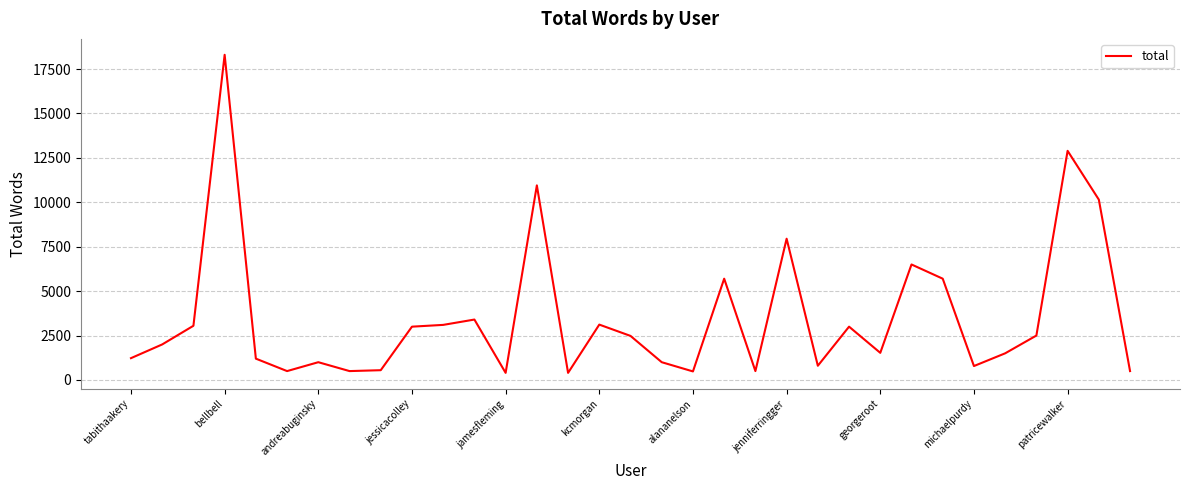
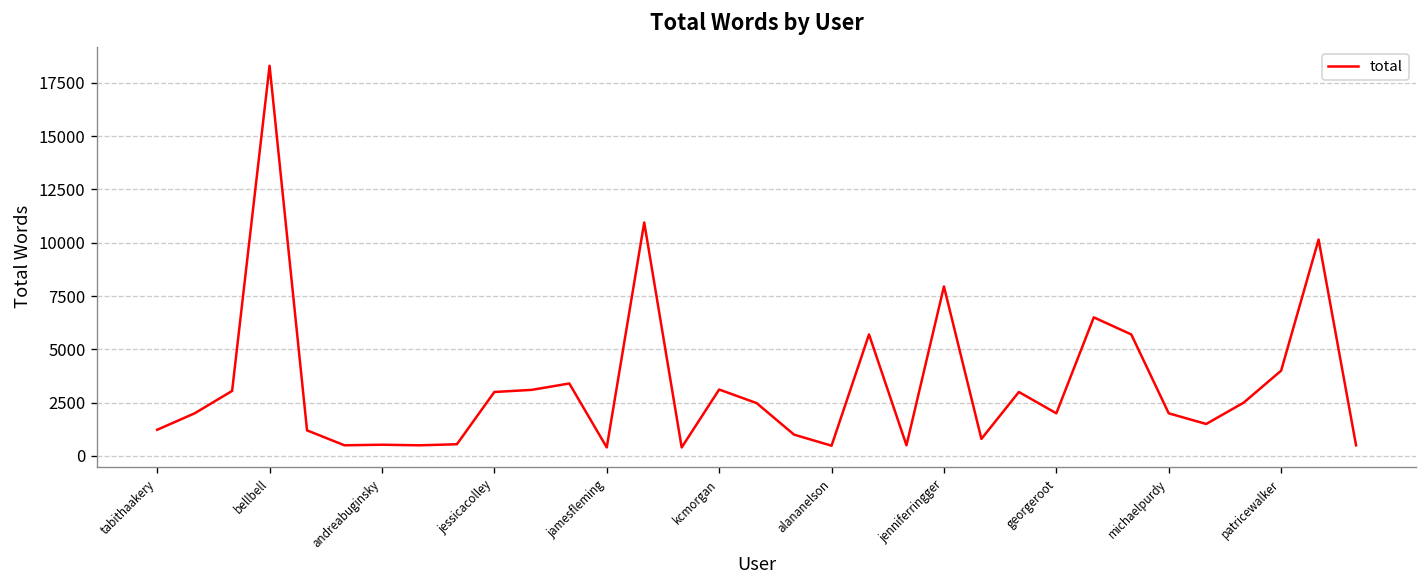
  {
    "tabithaakery": 1200,
    "bellbell": 18300,
-   "andreabuginsky": 1000,
+   "andreabuginsky": 500,
    "jessicacolley": 3000,
    "jamesfleming": 400,
    "kcmorgan": 3100,
    "alananelson": 500,
    "jenniferringger": 8000,
-   "georgeroot": 1500,
-   "michaelpurdy": 800,
-   "patricewalker": 12900
+   "georgeroot": 2000,
+   "michaelpurdy": 2000,
+   "patricewalker": 4000
  }
